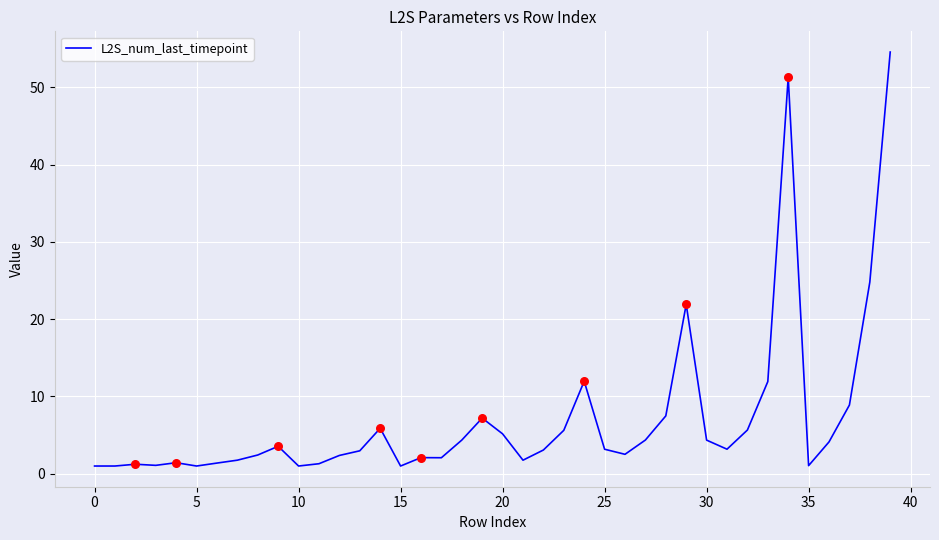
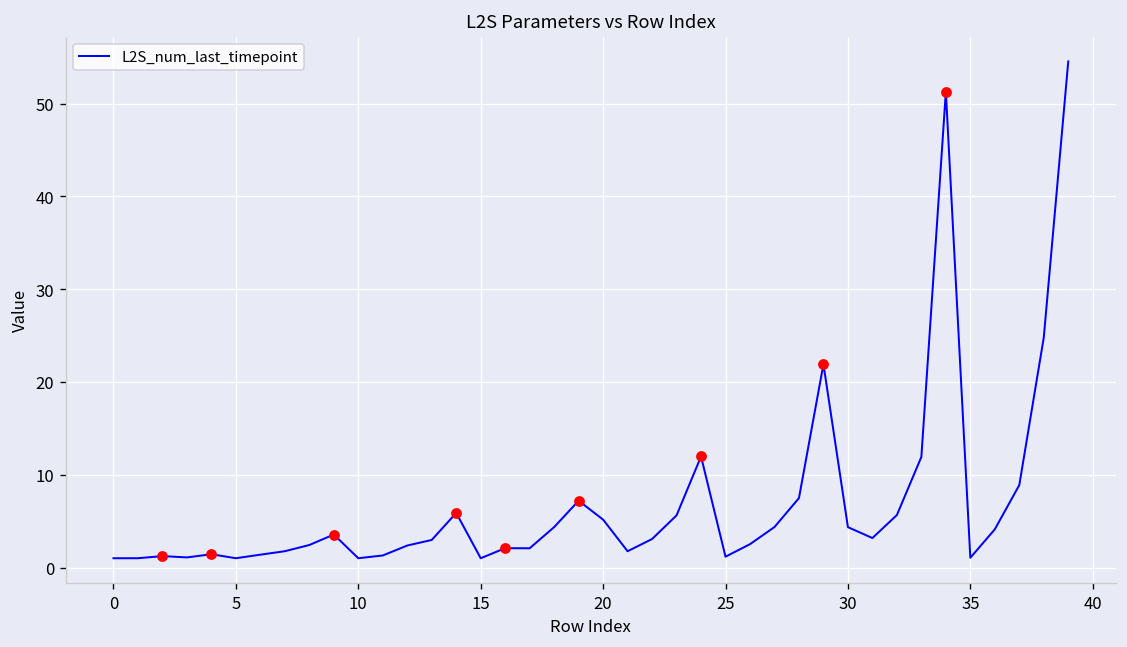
  {
    "L2S_num_last_timepoint": {
      "0": 1,
      "5": 1,
      "10": 1,
      "15": 1,
      "20": 5,
-     "25": 3,
+     "25": 1,
      "30": 4,
      "35": 1
    }
  }
